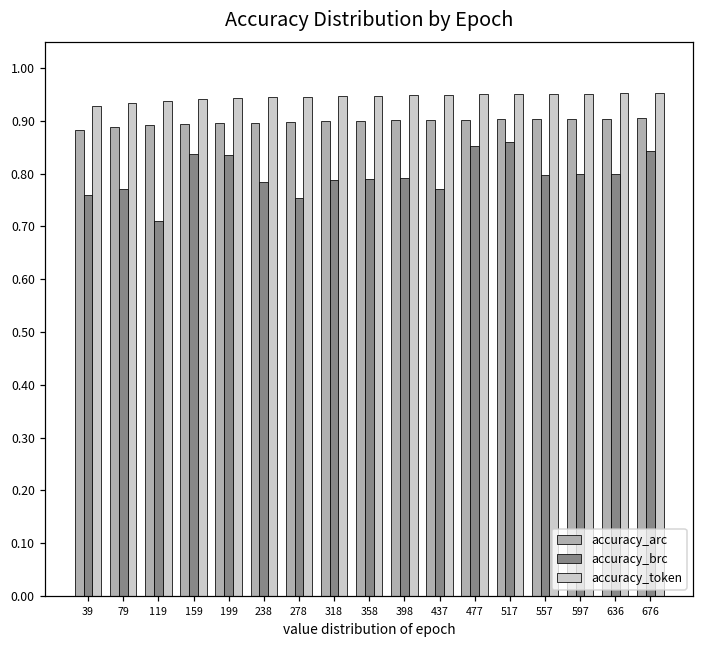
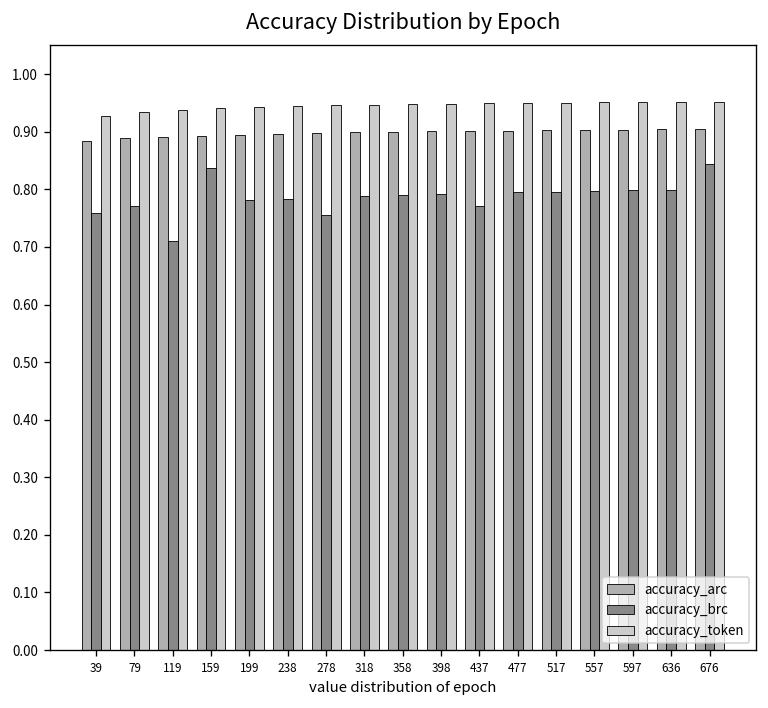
  {
    "accuracy_brc": {
      "39": 0.76,
      "79": 0.77,
      "119": 0.71,
      "159": 0.84,
-     "199": 0.84,
+     "199": 0.78,
      "238": 0.78,
      "278": 0.75,
      "318": 0.79,
      "358": 0.79,
      "398": 0.79,
      "437": 0.77,
-     "477": 0.85,
-     "517": 0.86,
+     "477": 0.80,
+     "517": 0.80,
      "557": 0.80,
      "597": 0.80,
      "636": 0.80,
      "676": 0.84
    }
  }
